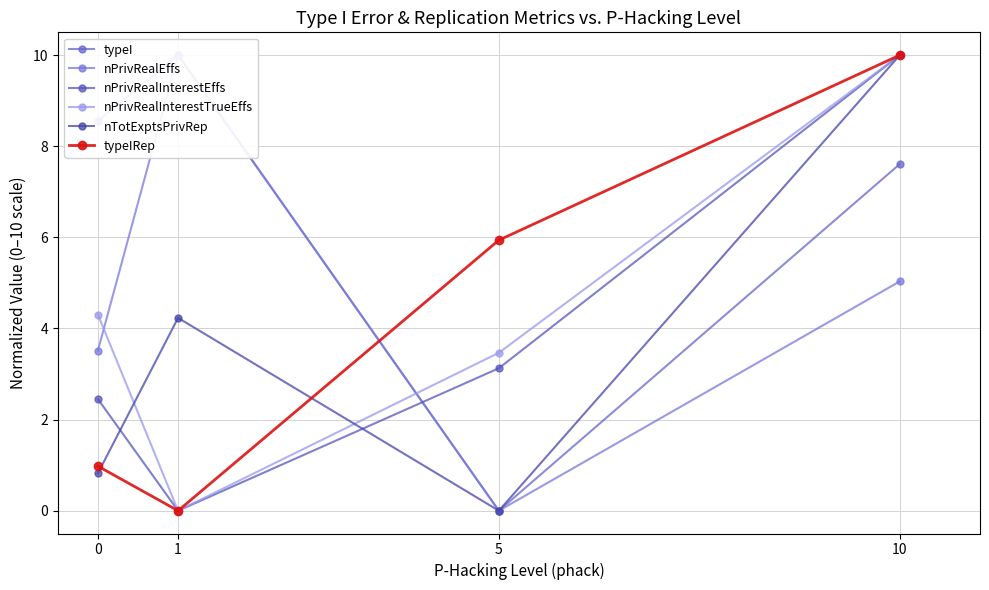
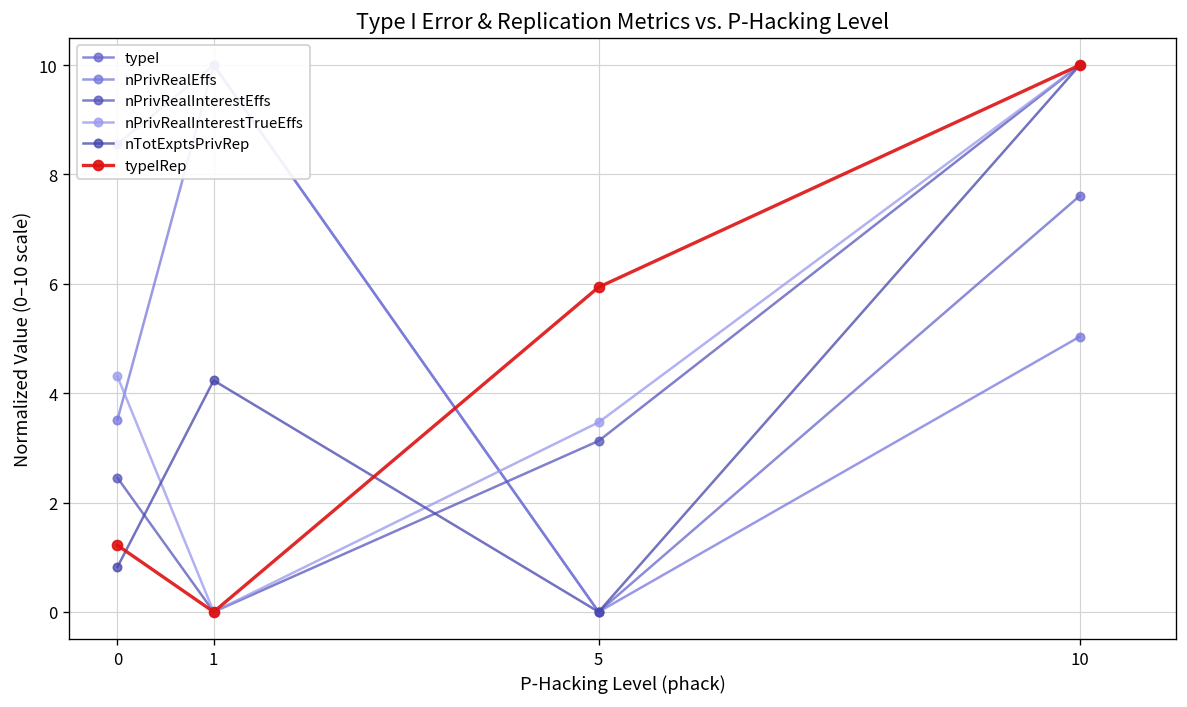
  {
    "typeIRep": {
-     "0": 1.0,
+     "0": 1.2,
      "5": 5.9
    }
  }
